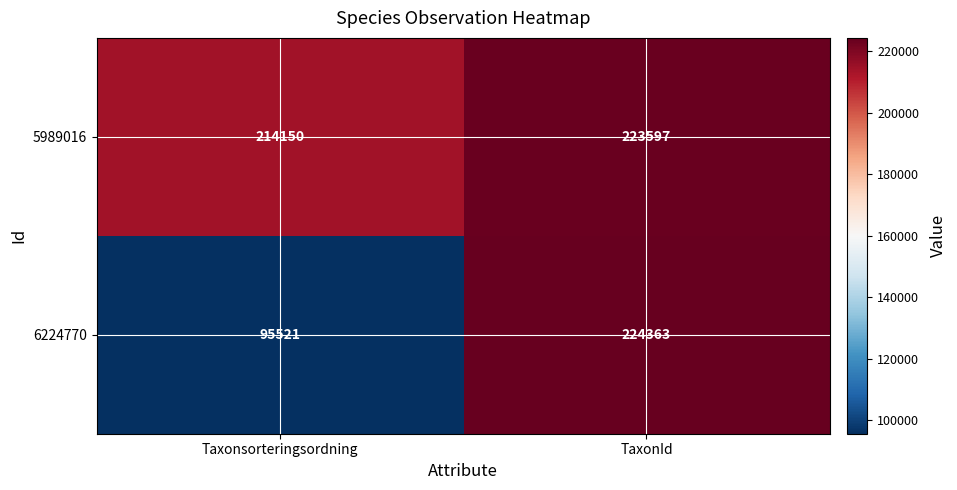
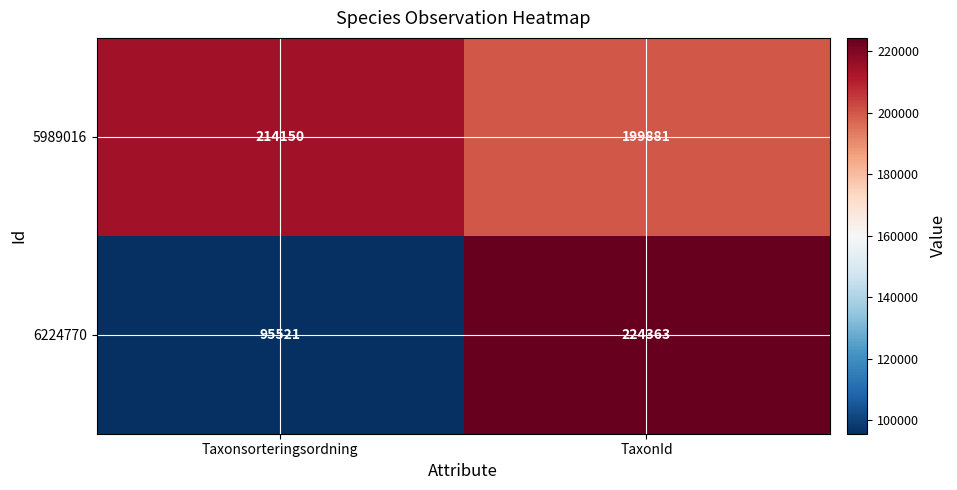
  {
    "5989016": {
      "Taxonsorteringsordning": 214150,
-     "TaxonId": 223597
+     "TaxonId": 199881
    },
    "6224770": {
      "Taxonsorteringsordning": 95521,
      "TaxonId": 224363
    }
  }
